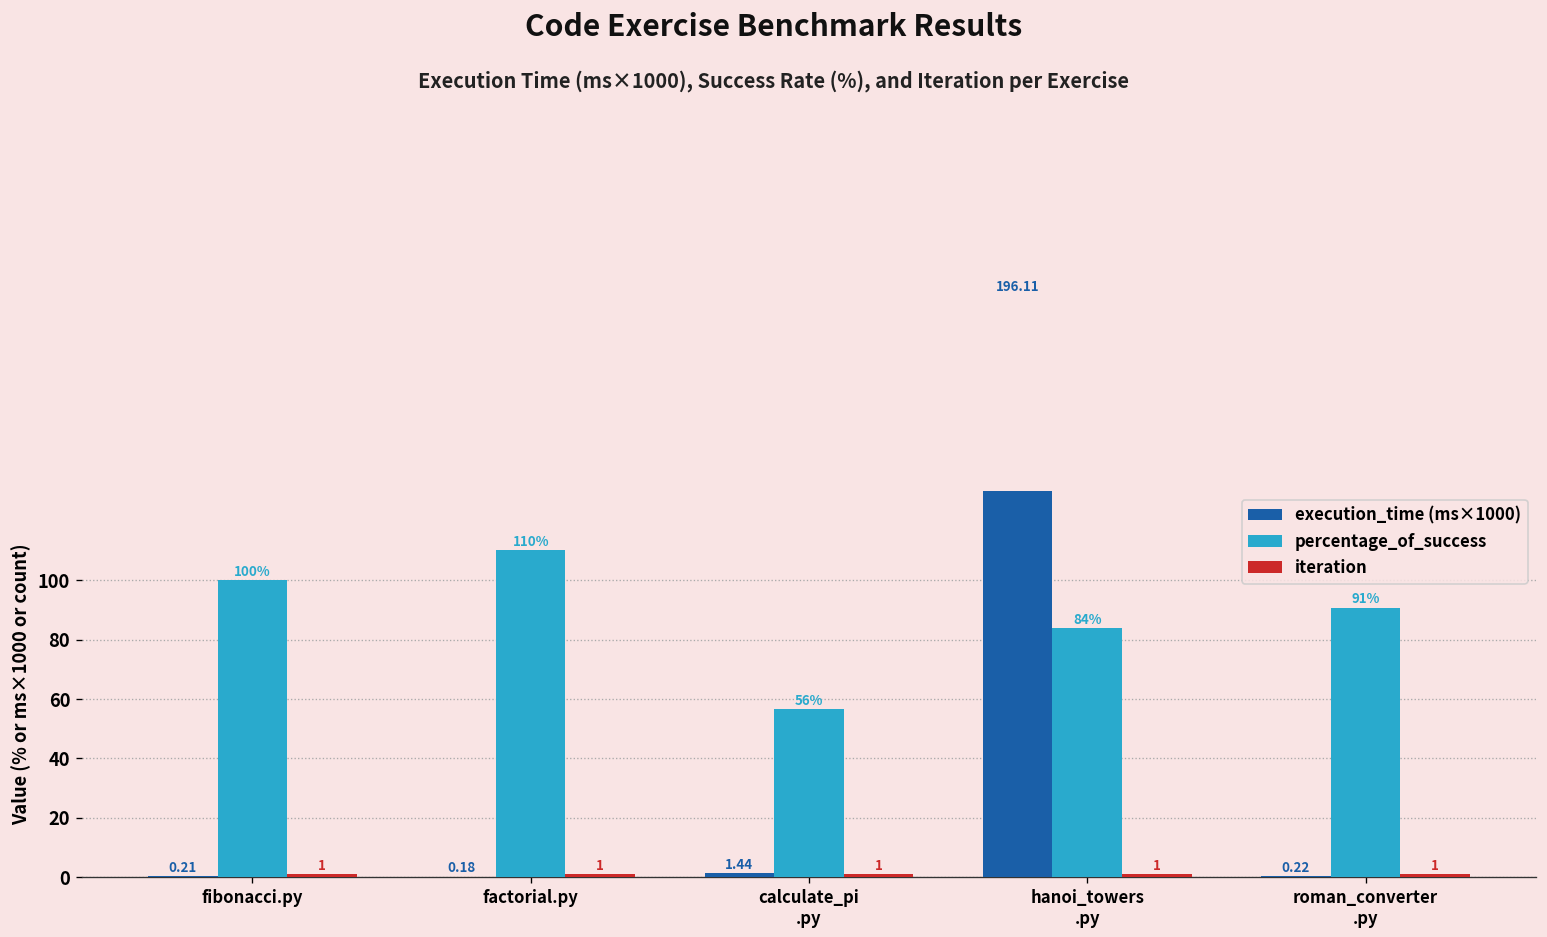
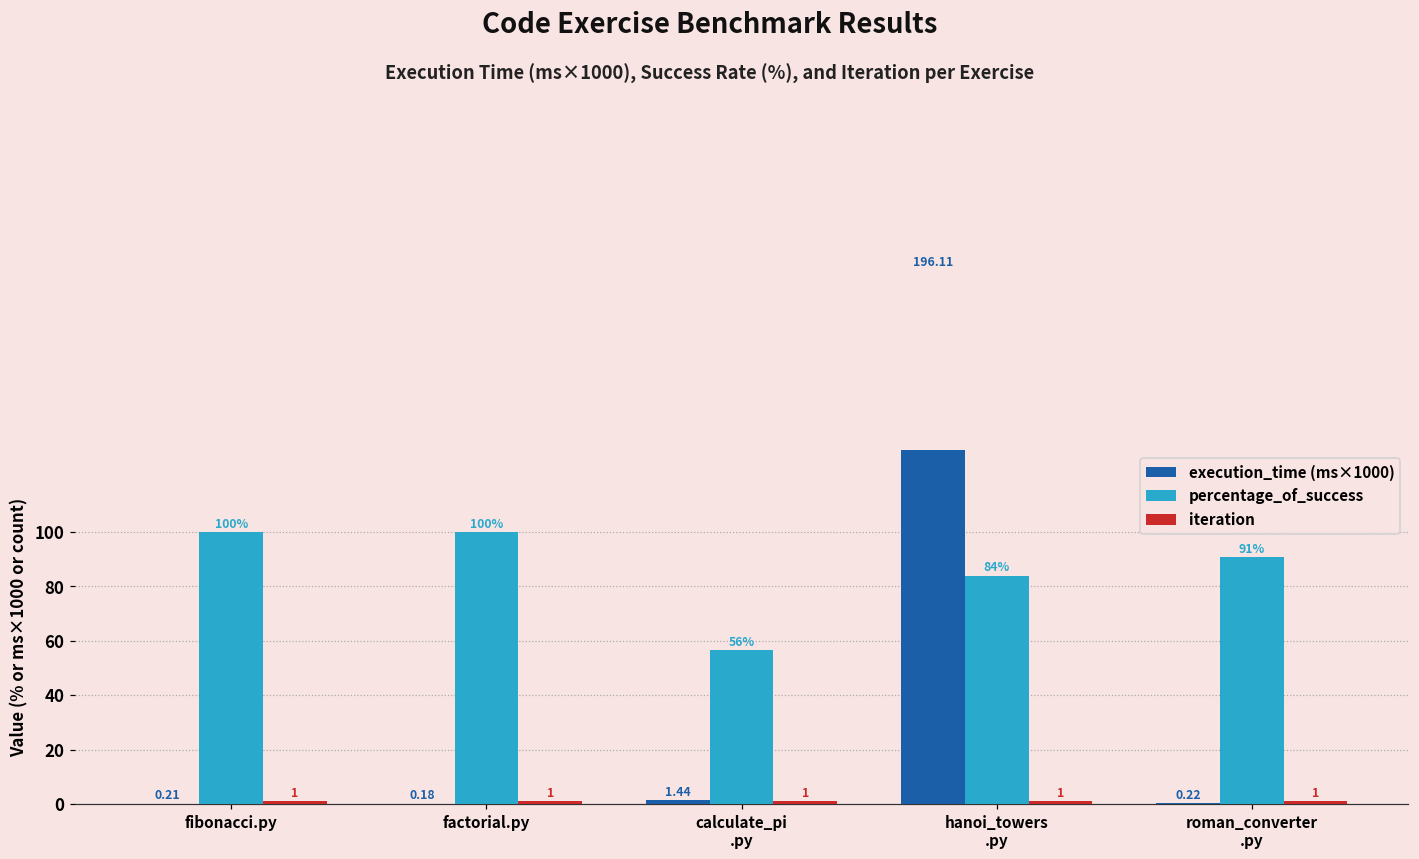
  {
    "execution_time (ms×1000)": {
      "fibonacci.py": "0.21",
      "factorial.py": "0.18",
      "calculate_pi .py": "1.44",
      "roman_converter .py": "0.22"
    },
    "percentage_of_success": {
      "fibonacci.py": "100%",
-     "factorial.py": "110%",
+     "factorial.py": "100%",
      "calculate_pi .py": "56%",
      "hanoi_towers .py": "84%",
      "roman_converter .py": "91%"
    },
    "iteration": {
      "fibonacci.py": "1",
      "factorial.py": "1",
      "calculate_pi .py": "1",
      "hanoi_towers .py": "1",
      "roman_converter .py": "1"
    }
  }
